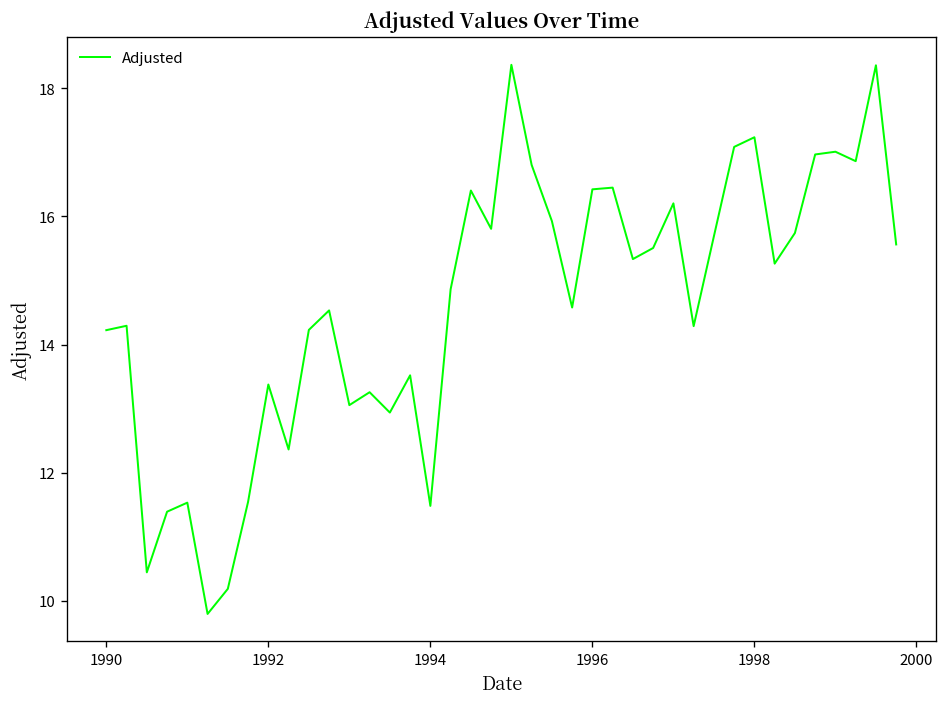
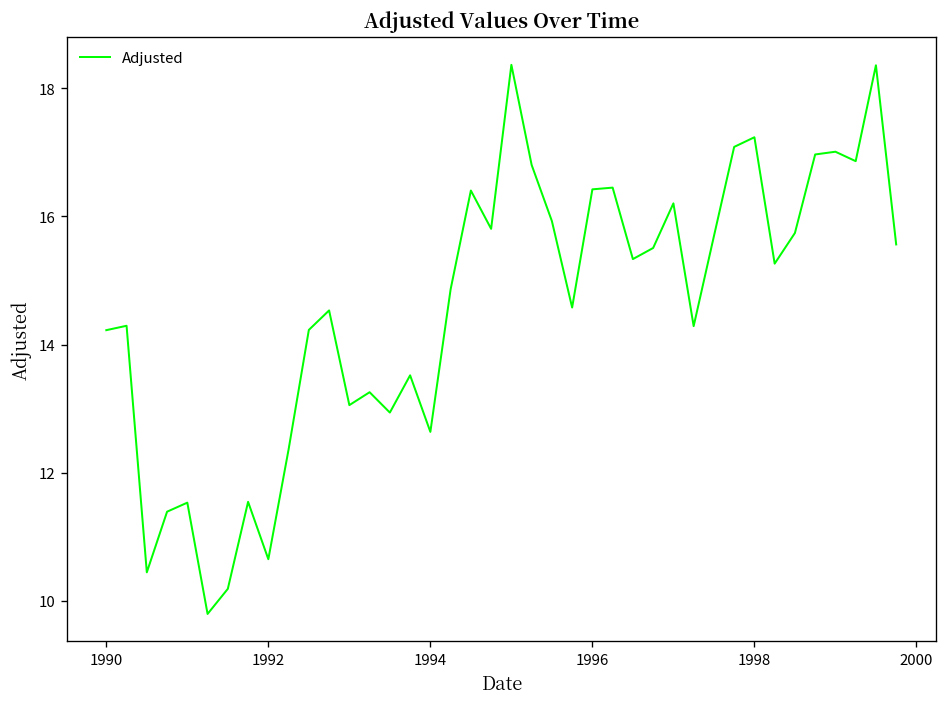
  {
    "1990": 14.2,
-   "1992": 13.4,
-   "1994": 11.5,
+   "1992": 10.6,
+   "1994": 12.6,
    "1996": 16.4,
    "1998": 17.2
  }
